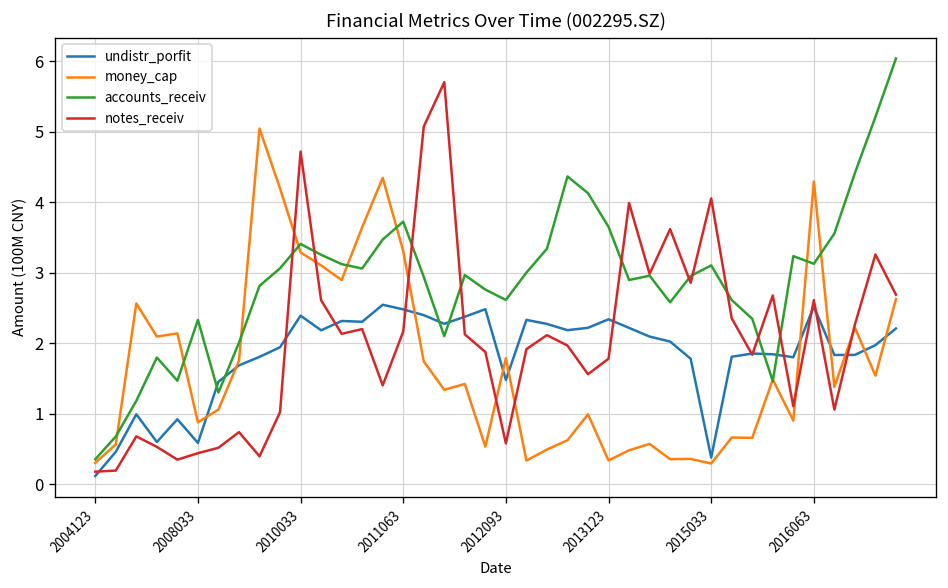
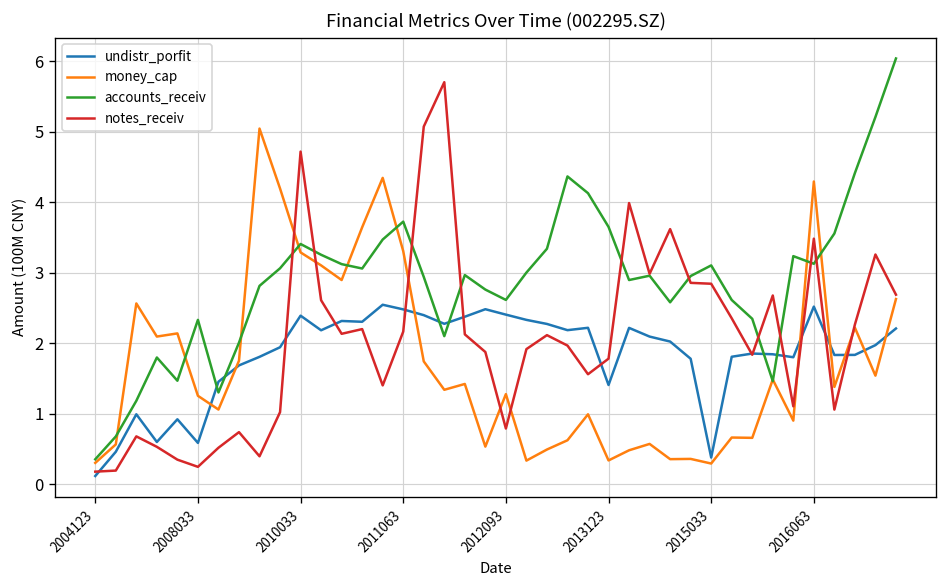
  {
    "undistr_porfit": {
      "2004123": 0.1,
      "2008033": 0.6,
      "2010033": 2.4,
      "2011063": 2.5,
-     "2012093": 1.5,
-     "2013123": 2.3,
+     "2012093": 2.4,
+     "2013123": 1.4,
      "2015033": 0.4,
      "2016063": 2.5
    },
    "money_cap": {
      "2004123": 0.3,
-     "2008033": 0.9,
+     "2008033": 1.3,
      "2010033": 3.3,
      "2011063": 3.3,
-     "2012093": 1.8,
+     "2012093": 1.3,
      "2013123": 0.3,
      "2015033": 0.3,
      "2016063": 4.3
    },
    "accounts_receiv": {
      "2004123": 0.4,
      "2008033": 2.3,
      "2010033": 3.4,
      "2011063": 3.7,
      "2012093": 2.6,
      "2013123": 3.7,
      "2015033": 3.1,
      "2016063": 3.1
    },
    "notes_receiv": {
      "2004123": 0.2,
-     "2008033": 0.4,
+     "2008033": 0.2,
      "2010033": 4.7,
      "2011063": 2.2,
-     "2012093": 0.6,
+     "2012093": 0.8,
      "2013123": 1.8,
-     "2015033": 4.1,
-     "2016063": 2.6
+     "2015033": 2.8,
+     "2016063": 3.5
    }
  }
